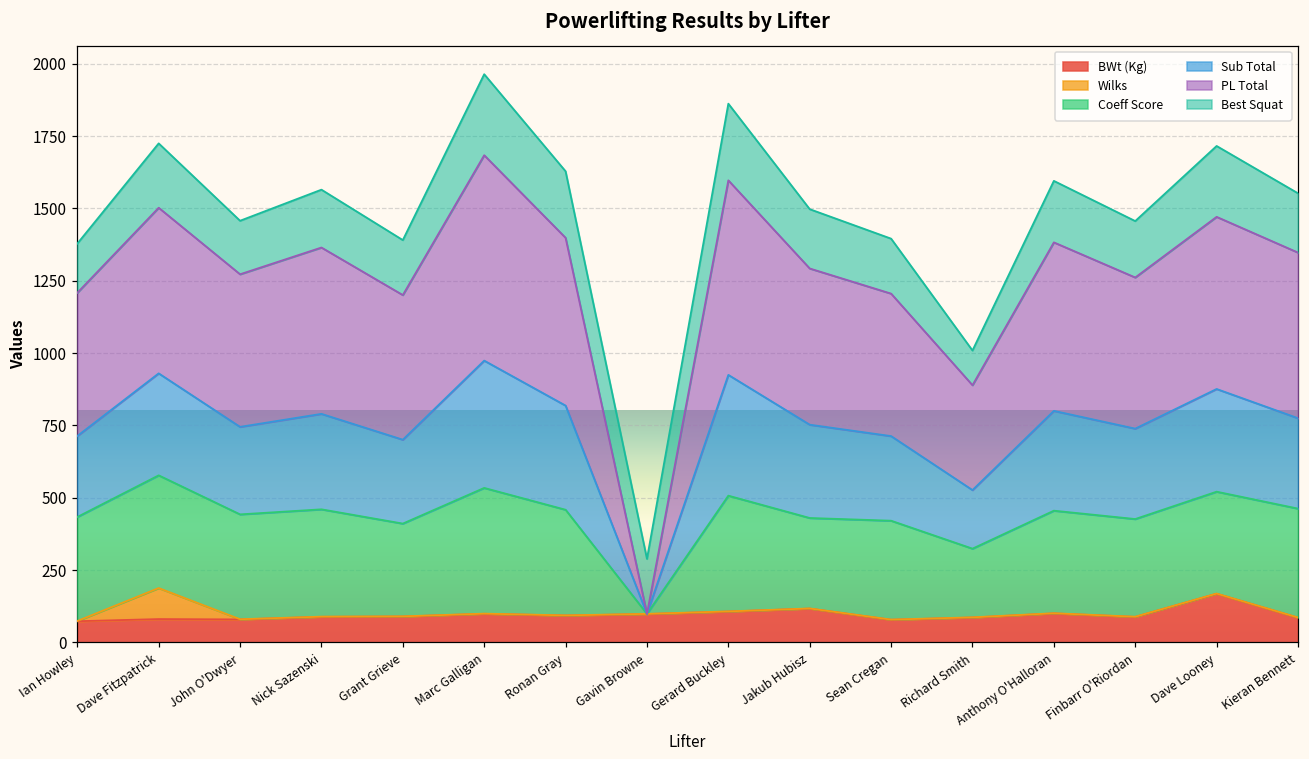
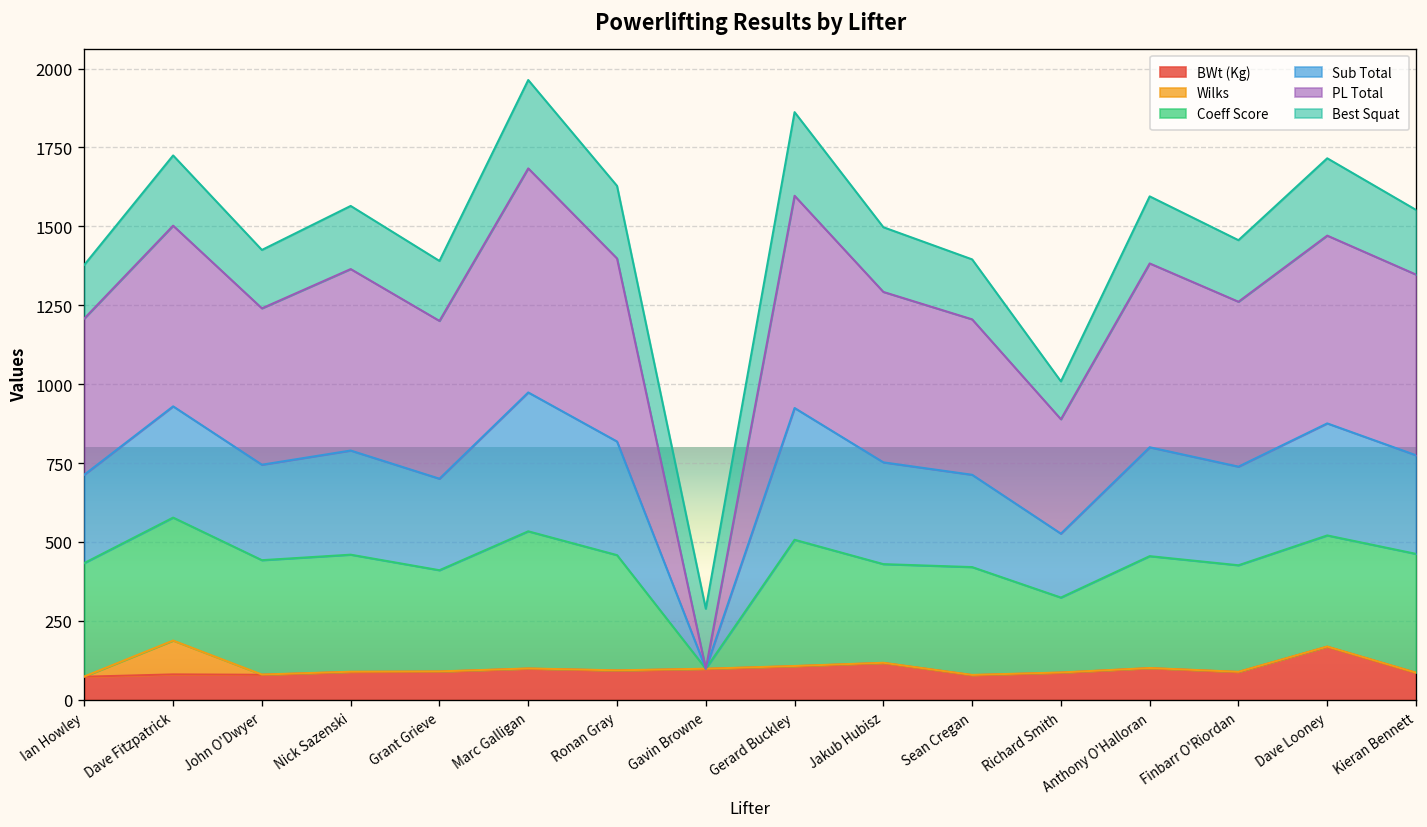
  {
    "BWt (Kg)": {
      "Dave Fitzpatrick": 80
    },
    "Wilks": {
      "Dave Fitzpatrick": 110
    },
    "Sub Total": {
      "Ian Howley": 280,
      "Dave Fitzpatrick": 350,
      "John O'Dwyer": 300,
      "Nick Sazenski": 330,
      "Grant Grieve": 290,
      "Marc Galligan": 440,
      "Ronan Gray": 360,
      "Gerard Buckley": 420,
      "Jakub Hubisz": 320,
      "Sean Cregan": 290,
      "Richard Smith": 200,
      "Anthony O'Halloran": 350,
      "Finbarr O'Riordan": 310,
      "Dave Looney": 360,
      "Kieran Bennett": 310
    },
    "PL Total": {
      "Ian Howley": 500,
      "Dave Fitzpatrick": 570,
-     "John O'Dwyer": 530,
+     "John O'Dwyer": 500,
      "Nick Sazenski": 570,
      "Grant Grieve": 500,
      "Marc Galligan": 710,
      "Ronan Gray": 580,
      "Gerard Buckley": 670,
      "Jakub Hubisz": 540,
      "Sean Cregan": 490,
      "Richard Smith": 360,
      "Anthony O'Halloran": 580,
      "Finbarr O'Riordan": 520,
      "Dave Looney": 600,
      "Kieran Bennett": 570
    }
  }
